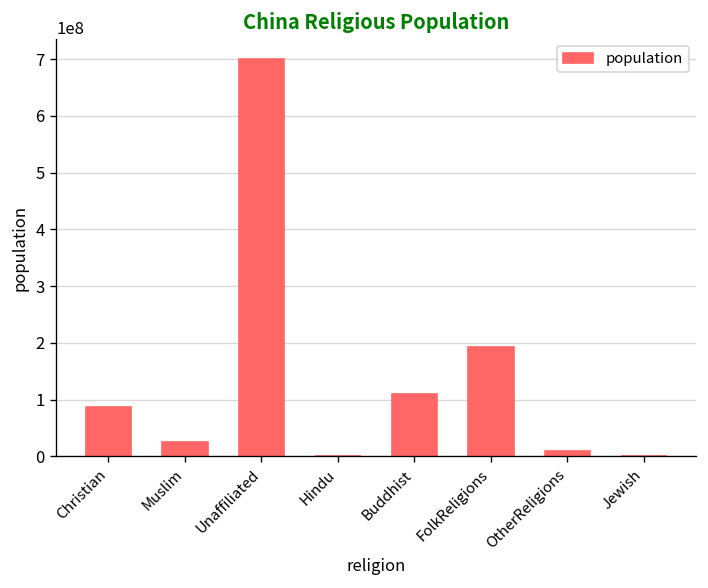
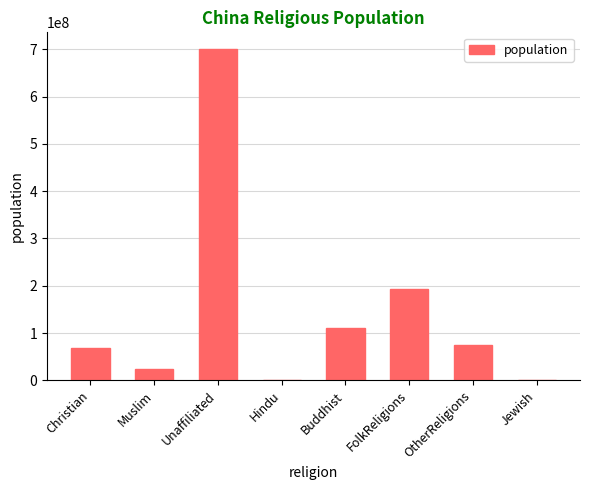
  {
-   "Christian": 90000000,
+   "Christian": 70000000,
    "Muslim": 20000000,
    "Unaffiliated": 700000000,
    "Buddhist": 110000000,
    "FolkReligions": 190000000,
-   "OtherReligions": 10000000,
+   "OtherReligions": 70000000,
    "Jewish": 0
  }
